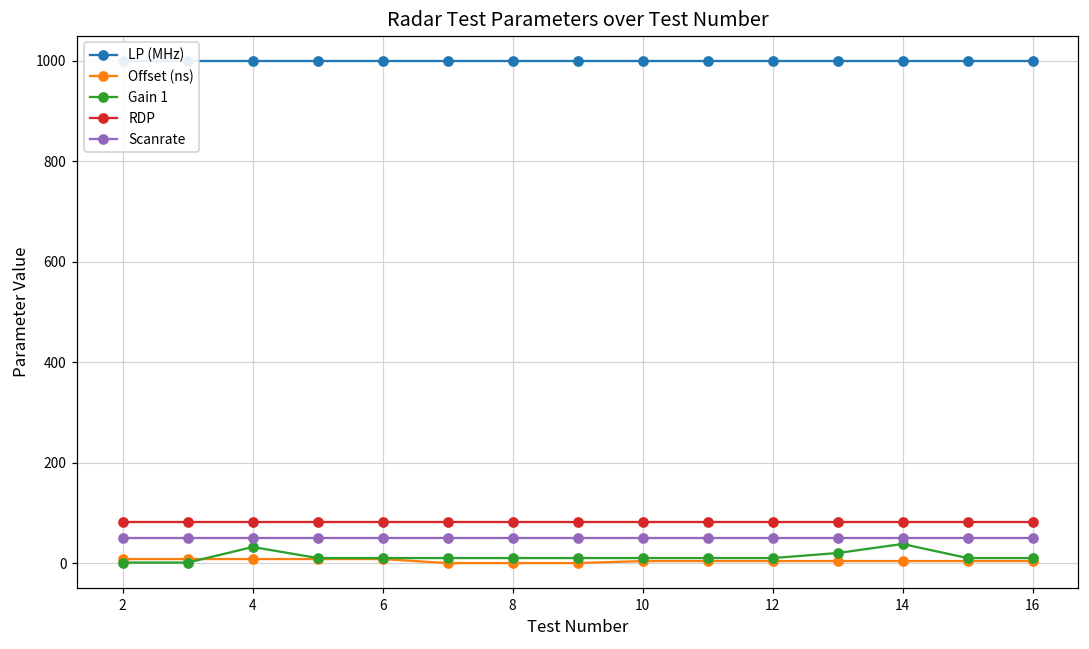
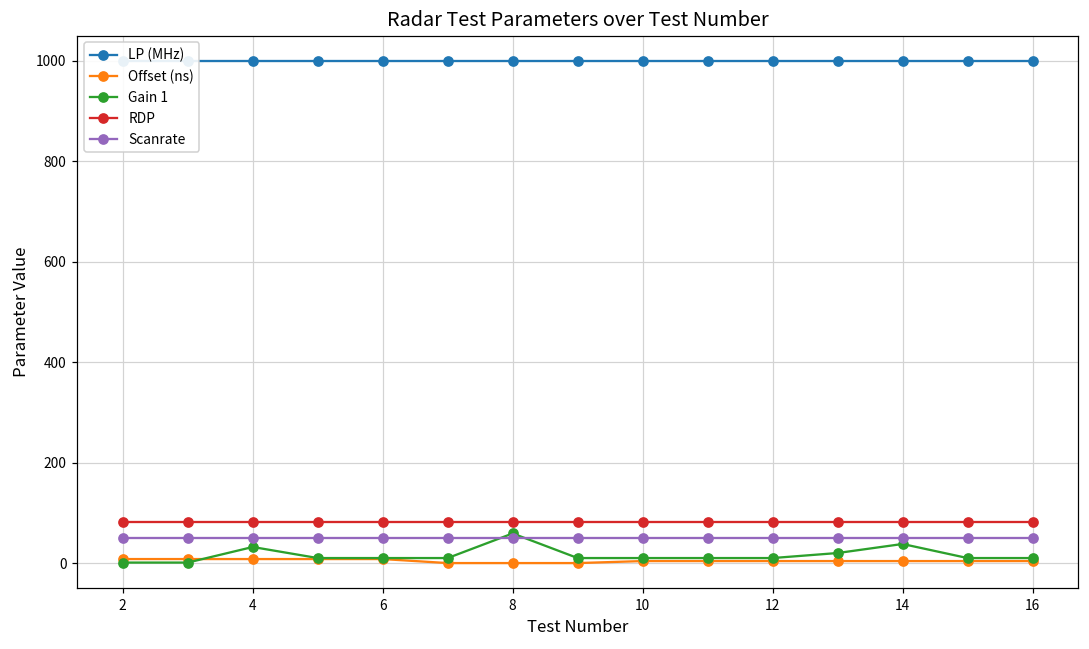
  {
    "LP (MHz)": {
      "4": 1000,
      "6": 1000,
      "8": 1000,
      "10": 1000,
      "12": 1000,
      "14": 1000,
      "16": 1000
    },
    "Offset (ns)": {
      "2": 10,
      "4": 10,
      "8": 0,
      "10": 0,
      "12": 0,
      "14": 0,
      "16": 0
    },
    "Gain 1": {
      "2": 0,
      "4": 30,
-     "8": 10,
+     "8": 60,
      "10": 10,
      "12": 10,
      "14": 40,
      "16": 10
    },
    "RDP": {
      "2": 80,
      "4": 80,
      "6": 80,
      "8": 80,
      "10": 80,
      "12": 80,
      "14": 80,
      "16": 80
    },
    "Scanrate": {
      "2": 50,
      "4": 50,
      "6": 50,
      "8": 50,
      "10": 50,
      "12": 50,
      "14": 50,
      "16": 50
    }
  }
